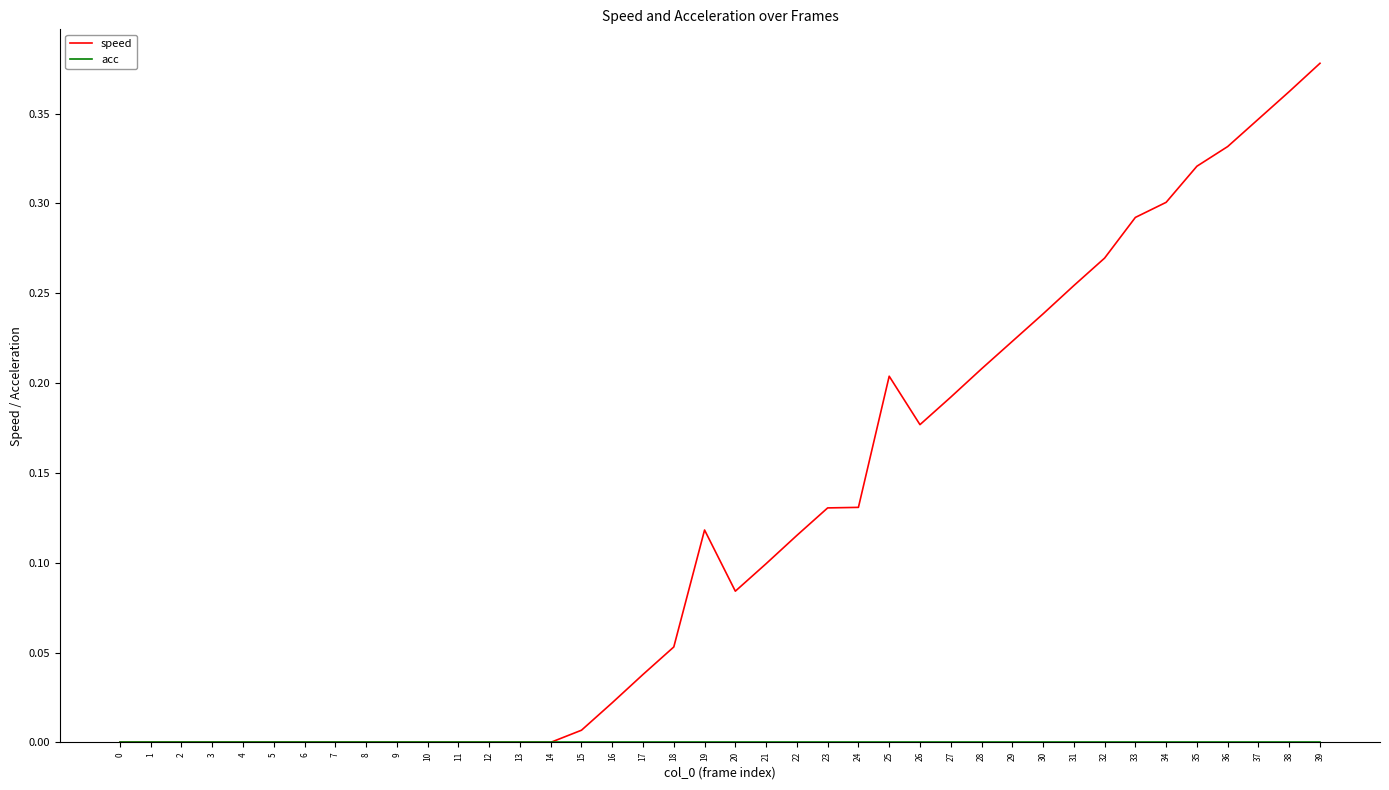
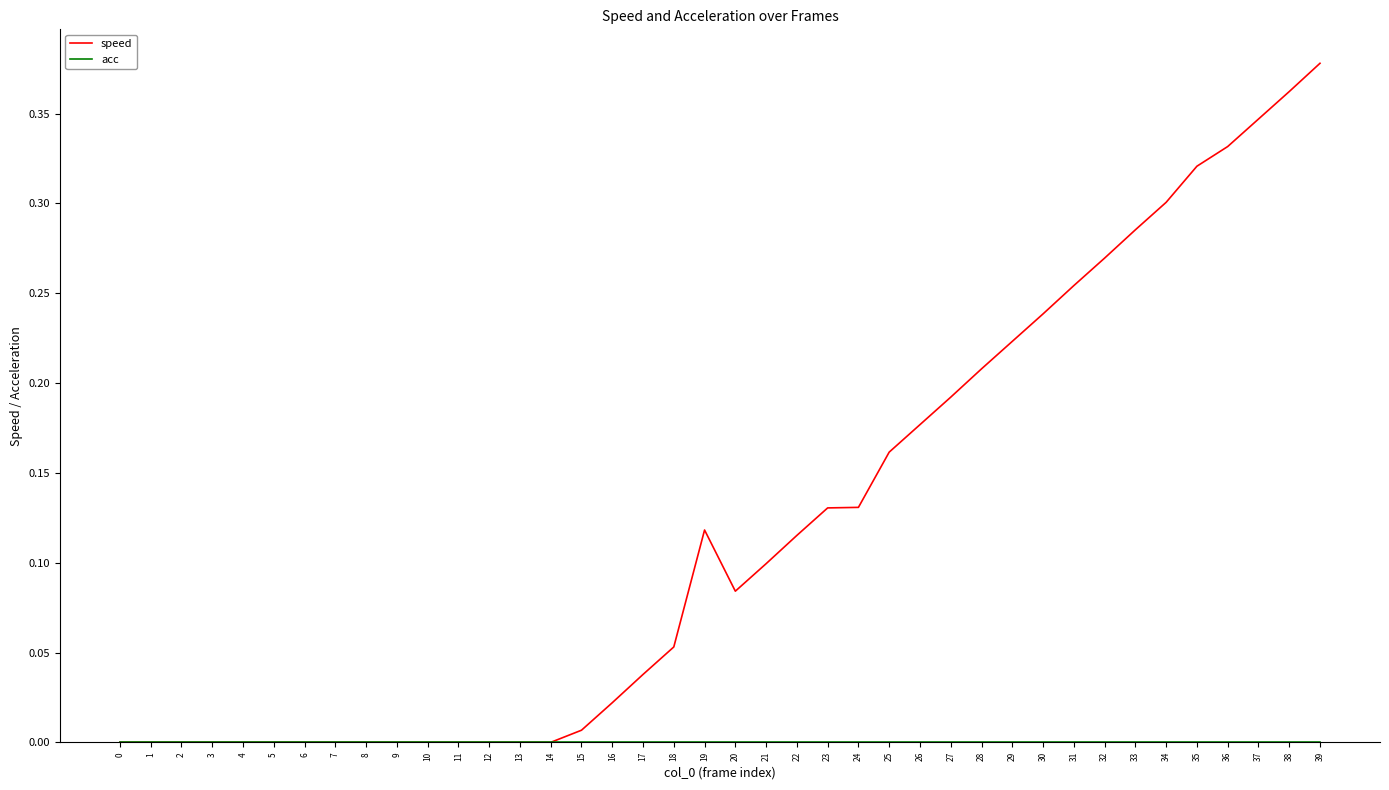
  {
    "speed": {
      "15": 0.007,
      "16": 0.022,
      "17": 0.038,
      "18": 0.053,
      "19": 0.118,
      "20": 0.084,
      "21": 0.099,
      "22": 0.115,
      "23": 0.131,
      "24": 0.131,
-     "25": 0.204,
+     "25": 0.162,
      "26": 0.177,
      "27": 0.192,
      "28": 0.208,
      "29": 0.223,
      "30": 0.239,
      "31": 0.254,
      "32": 0.270,
-     "33": 0.292,
+     "33": 0.285,
      "34": 0.301,
      "35": 0.321,
      "36": 0.332,
      "37": 0.347,
      "38": 0.362,
      "39": 0.378
    },
    "acc": {
      "15": 0.000,
      "16": 0.000,
      "17": 0.000,
      "18": 0.000,
      "19": 0.000,
      "20": 0.000,
      "21": 0.000,
      "22": 0.000,
      "23": 0.000,
      "24": 0.000,
      "25": 0.000,
      "26": 0.000,
      "27": 0.000,
      "28": 0.000,
      "29": 0.000,
      "30": 0.000,
      "31": 0.000,
      "32": 0.000,
      "33": 0.000,
      "34": 0.000,
      "35": 0.000,
      "36": 0.000,
      "37": 0.000,
      "38": 0.000,
      "39": 0.000
    }
  }
